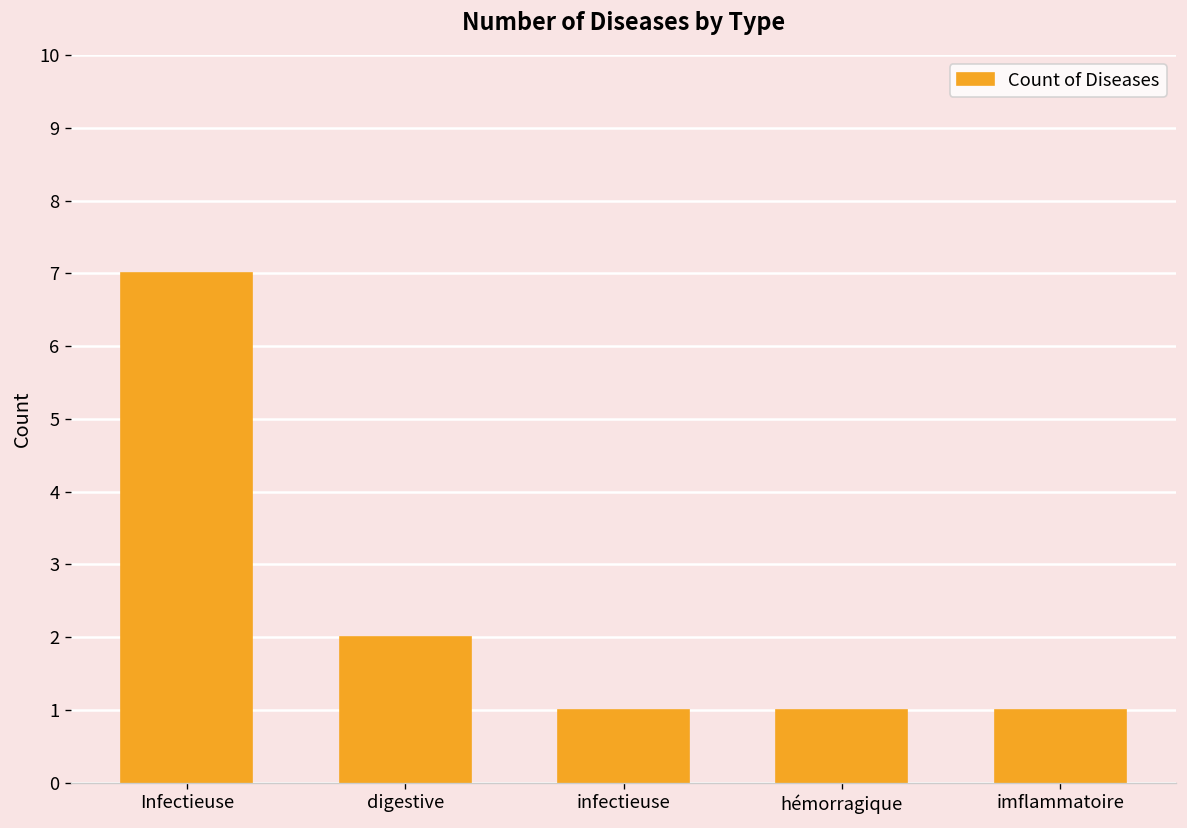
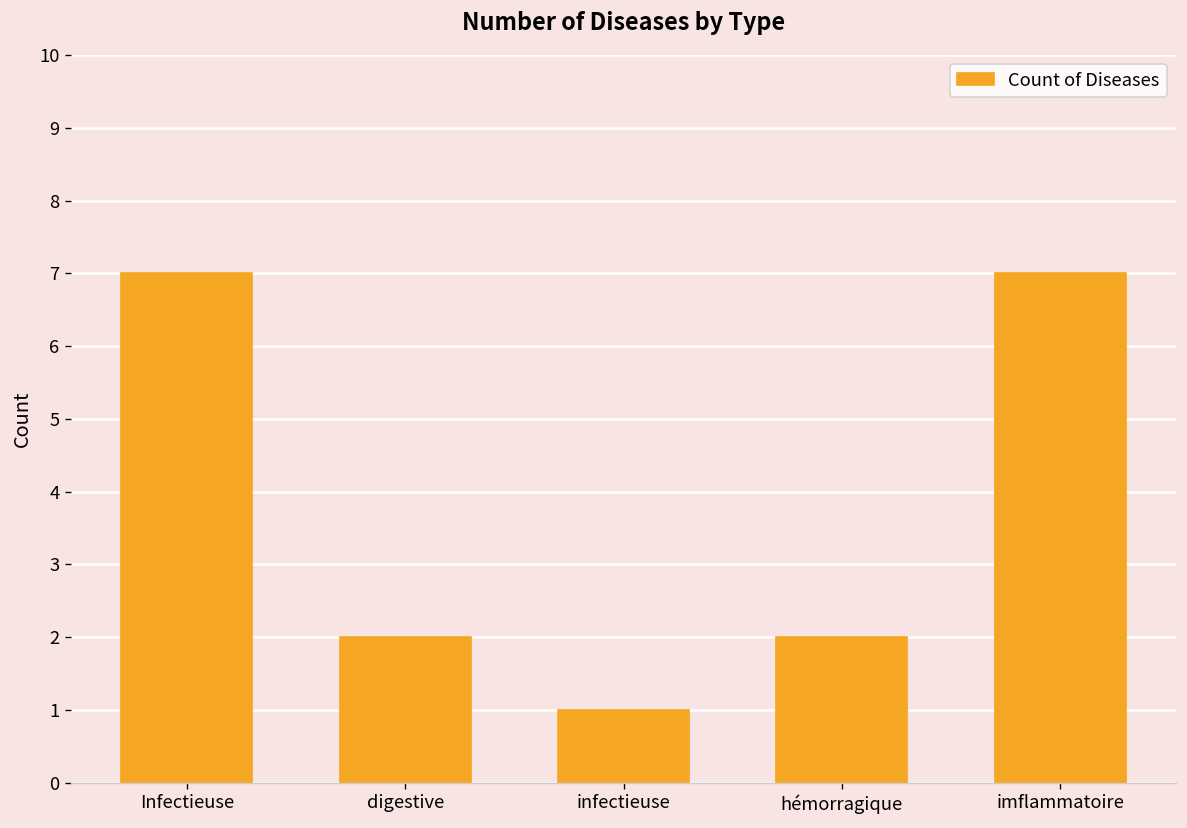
  {
    "Infectieuse": 7,
    "digestive": 2,
    "infectieuse": 1,
-   "hémorragique": 1,
-   "imflammatoire": 1
+   "hémorragique": 2,
+   "imflammatoire": 7
  }
